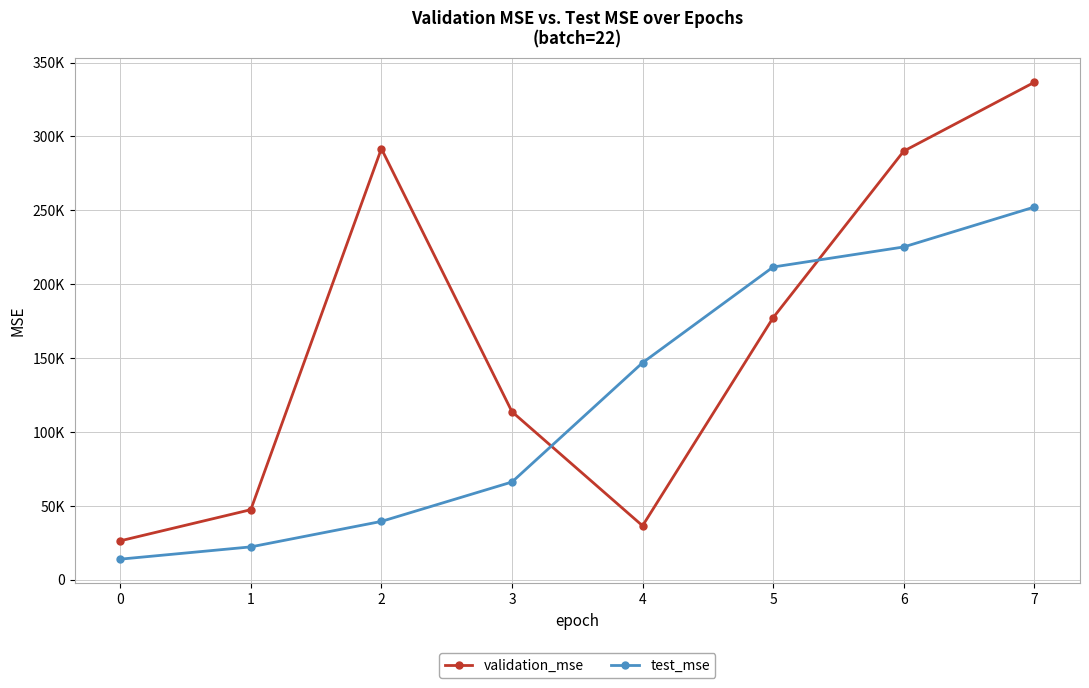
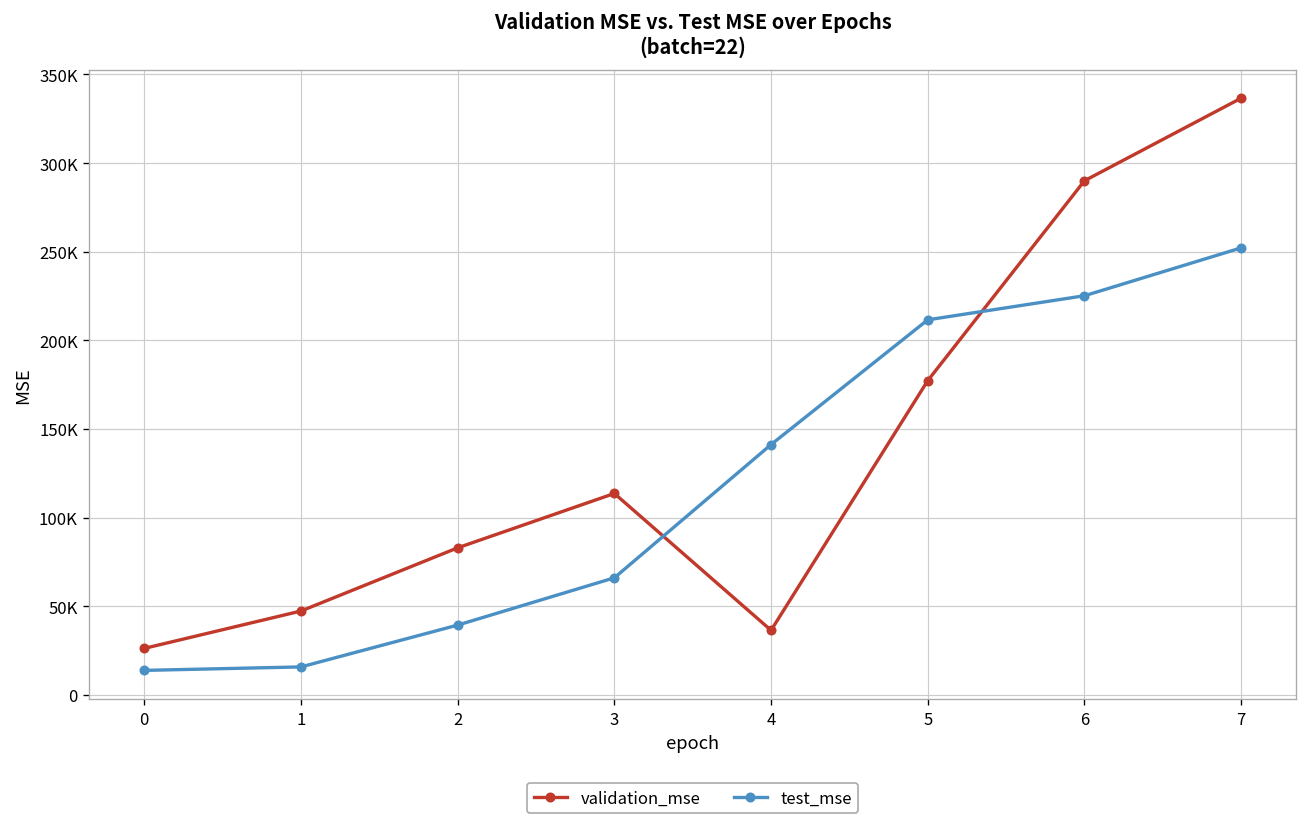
  {
    "validation_mse": {
      "0": 26000,
      "1": 47000,
-     "2": 292000,
+     "2": 83000,
      "3": 114000,
      "4": 36000,
      "5": 177000,
      "6": 290000,
      "7": 337000
    },
    "test_mse": {
      "0": 14000,
-     "1": 22000,
+     "1": 16000,
      "2": 39000,
      "3": 66000,
-     "4": 147000,
+     "4": 141000,
      "5": 212000,
      "6": 225000,
      "7": 252000
    }
  }
